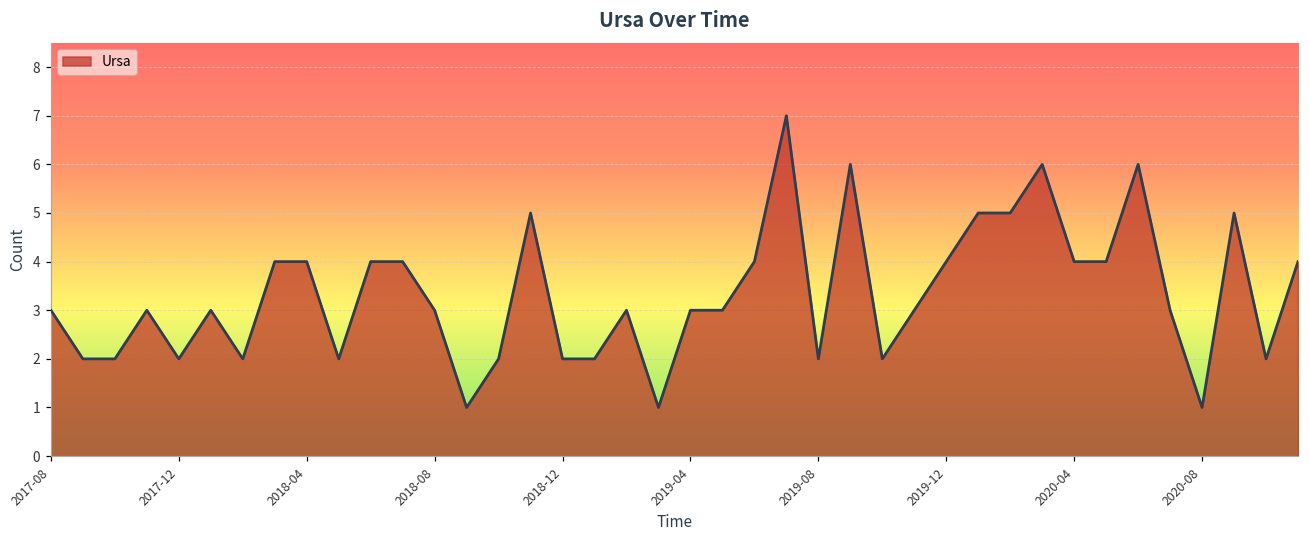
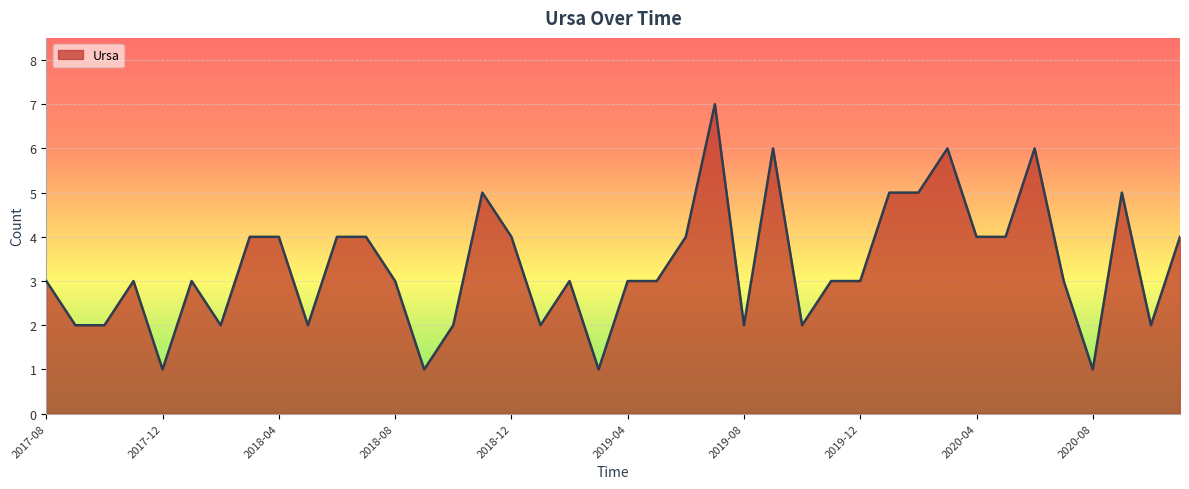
  {
    "2017-08": 3,
-   "2017-12": 2,
+   "2017-12": 1,
    "2018-04": 4,
    "2018-08": 3,
-   "2018-12": 2,
+   "2018-12": 4,
    "2019-04": 3,
    "2019-08": 2,
-   "2019-12": 4,
+   "2019-12": 3,
    "2020-04": 4,
    "2020-08": 1
  }
